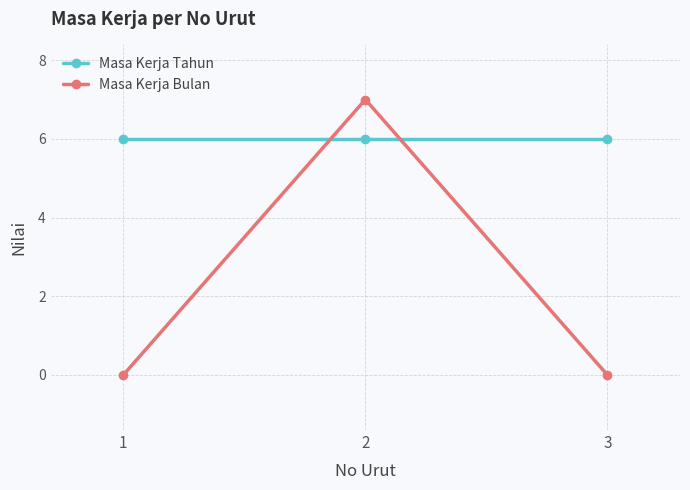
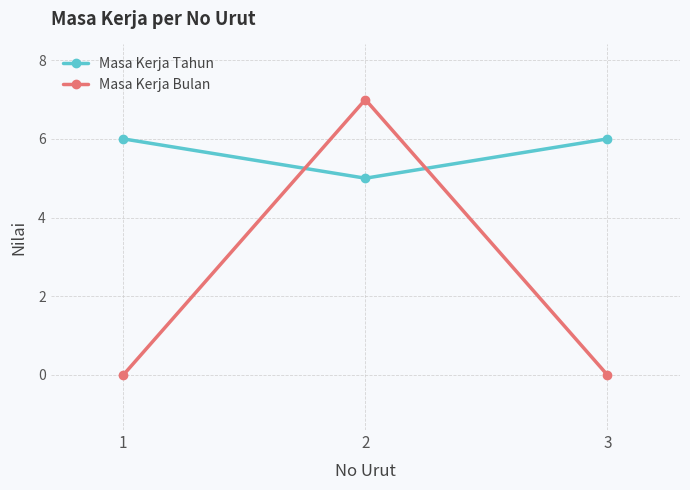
  {
    "Masa Kerja Tahun": {
      "1": 6,
-     "2": 6,
+     "2": 5,
      "3": 6
    },
    "Masa Kerja Bulan": {
      "1": 0,
      "2": 7,
      "3": 0
    }
  }
